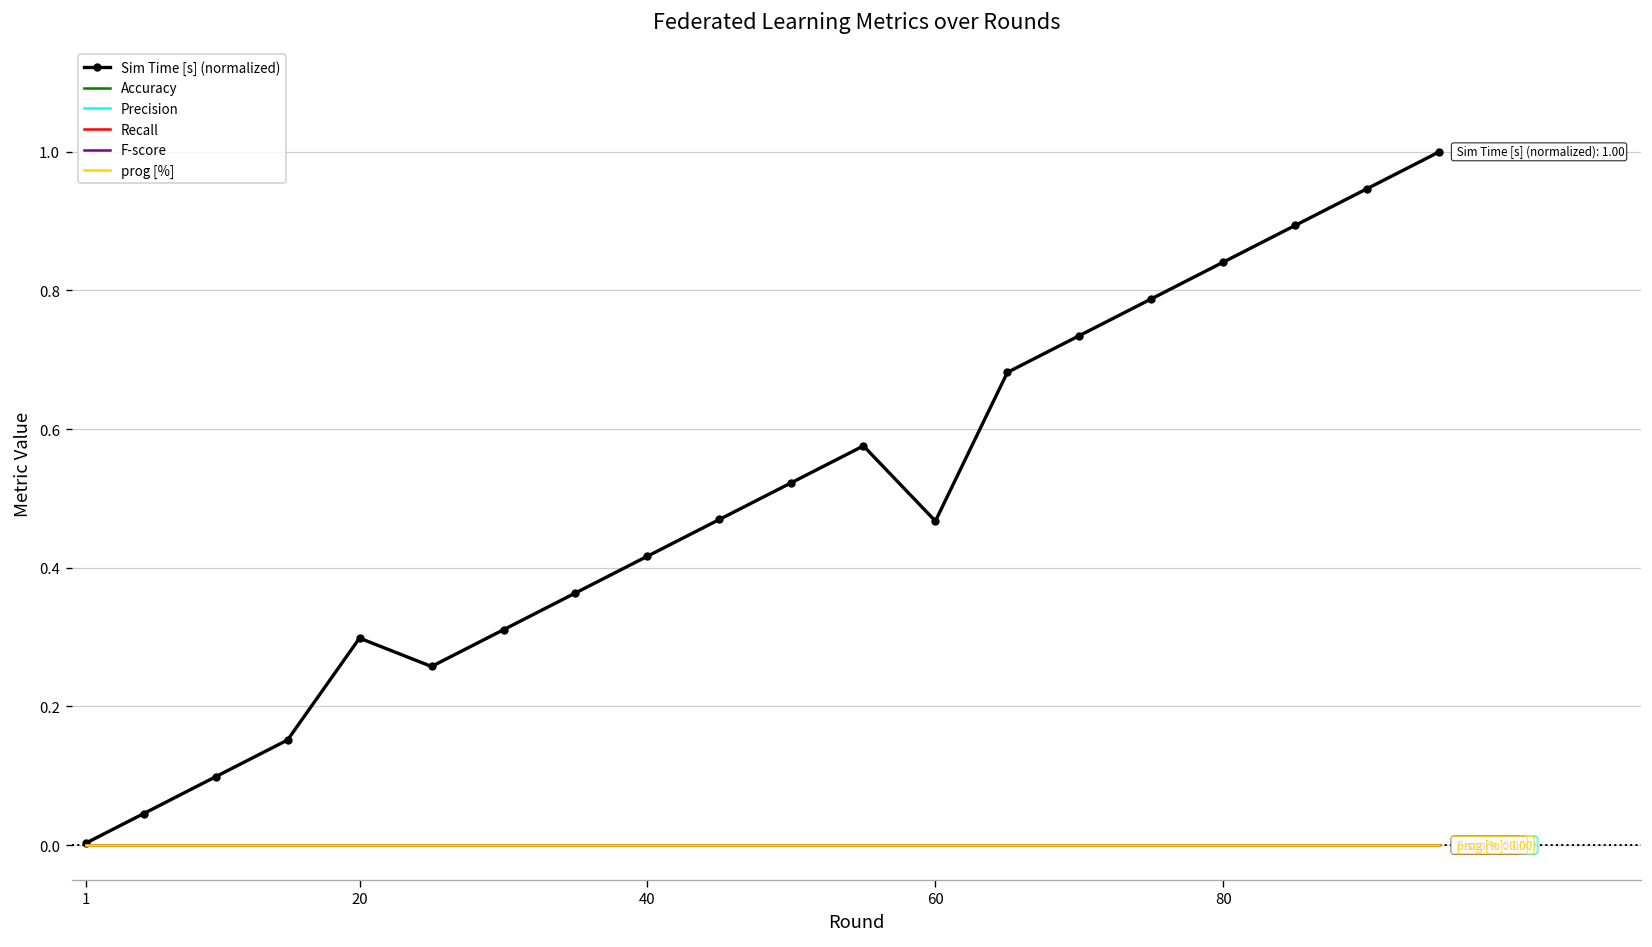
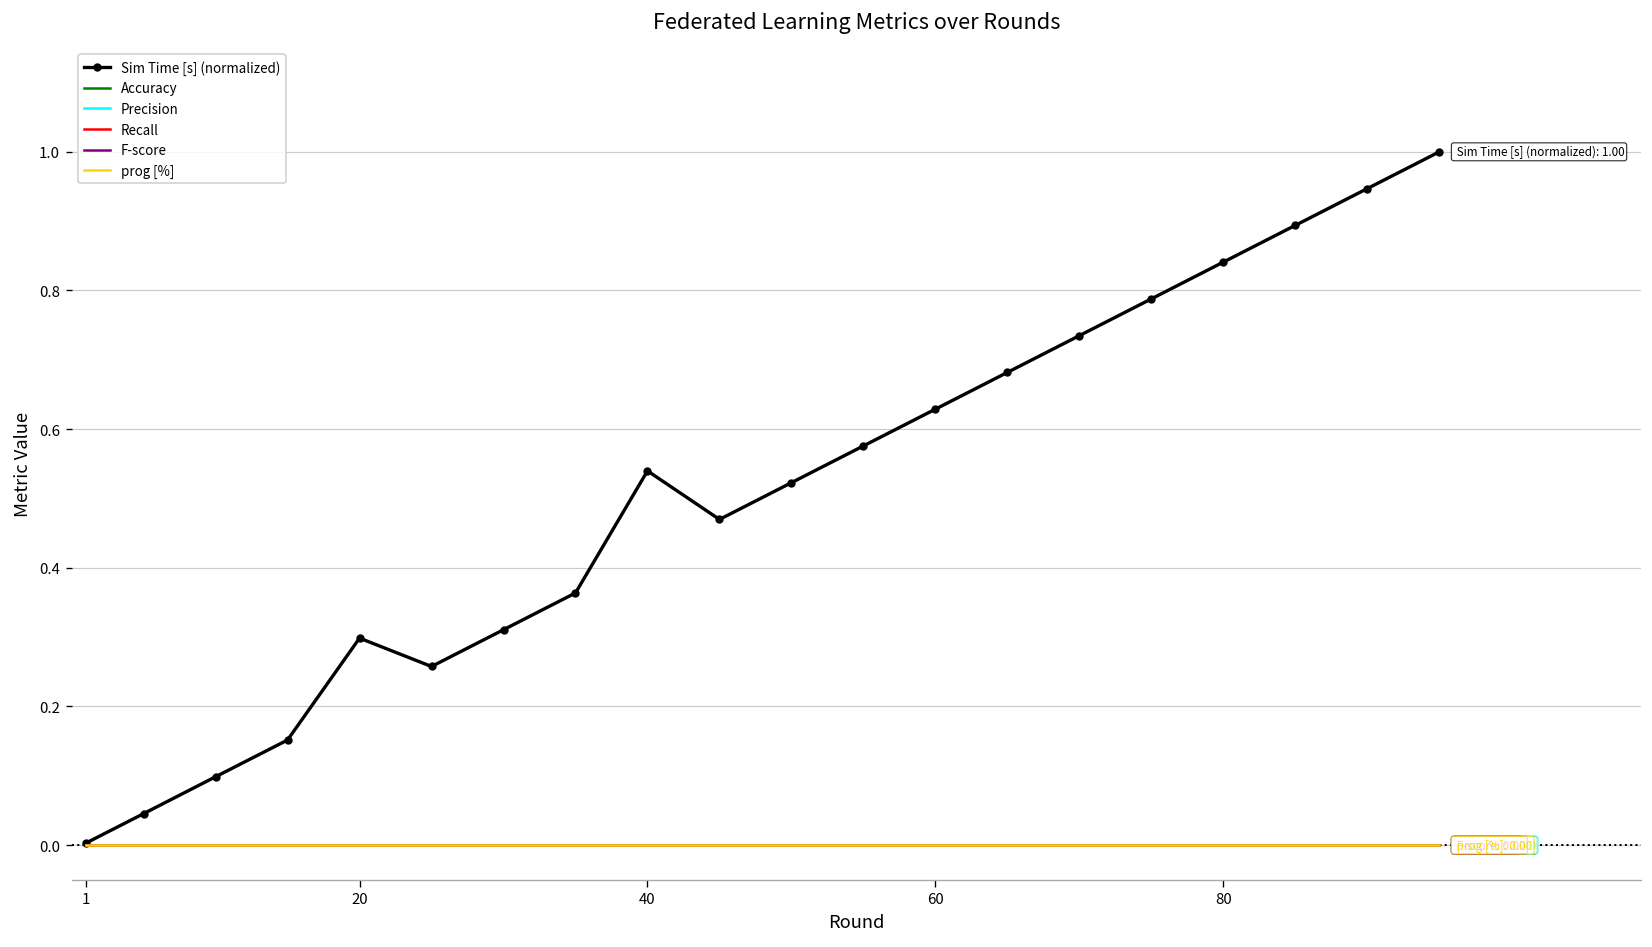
  {
    "Sim Time [s] (normalized)": {
      "20": 0.30,
-     "40": 0.42,
-     "60": 0.47,
+     "40": 0.54,
+     "60": 0.63,
      "80": 0.84
    },
    "prog [%]": {
      "20": 0.00,
      "40": 0.00,
      "60": 0.00,
      "80": 0.00
    }
  }
